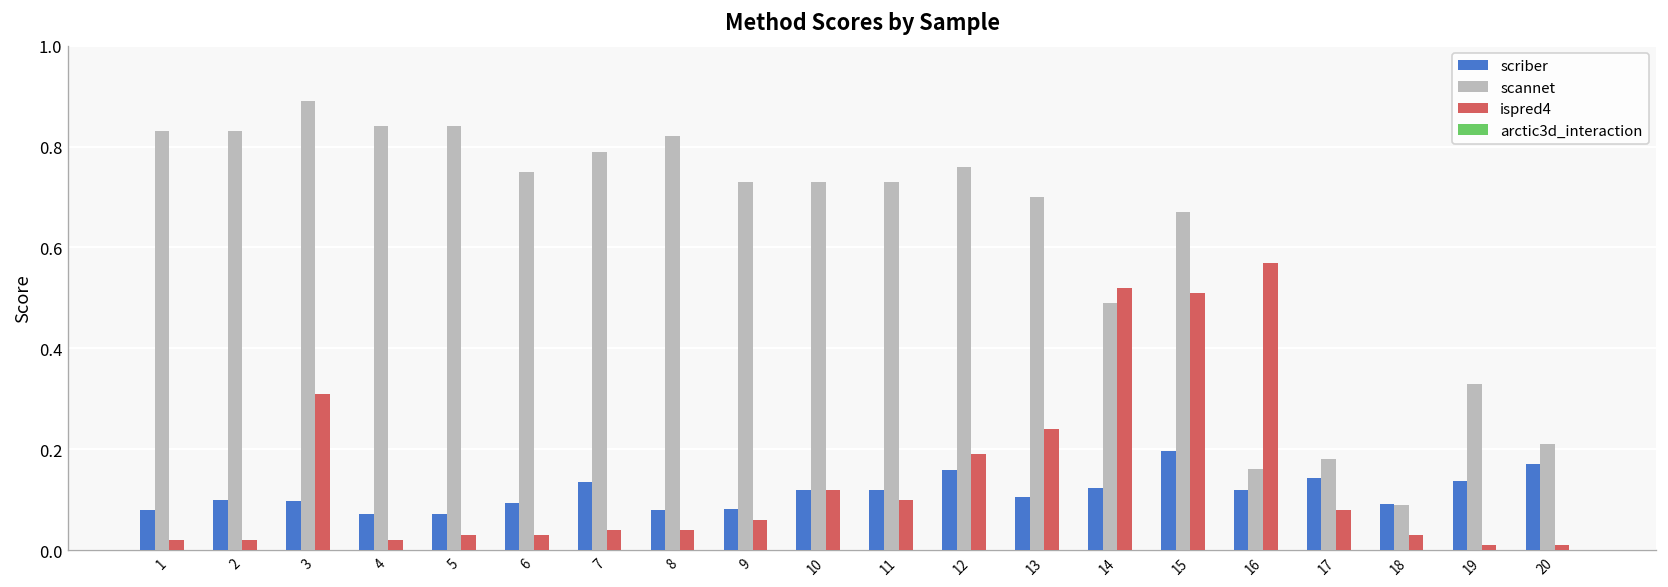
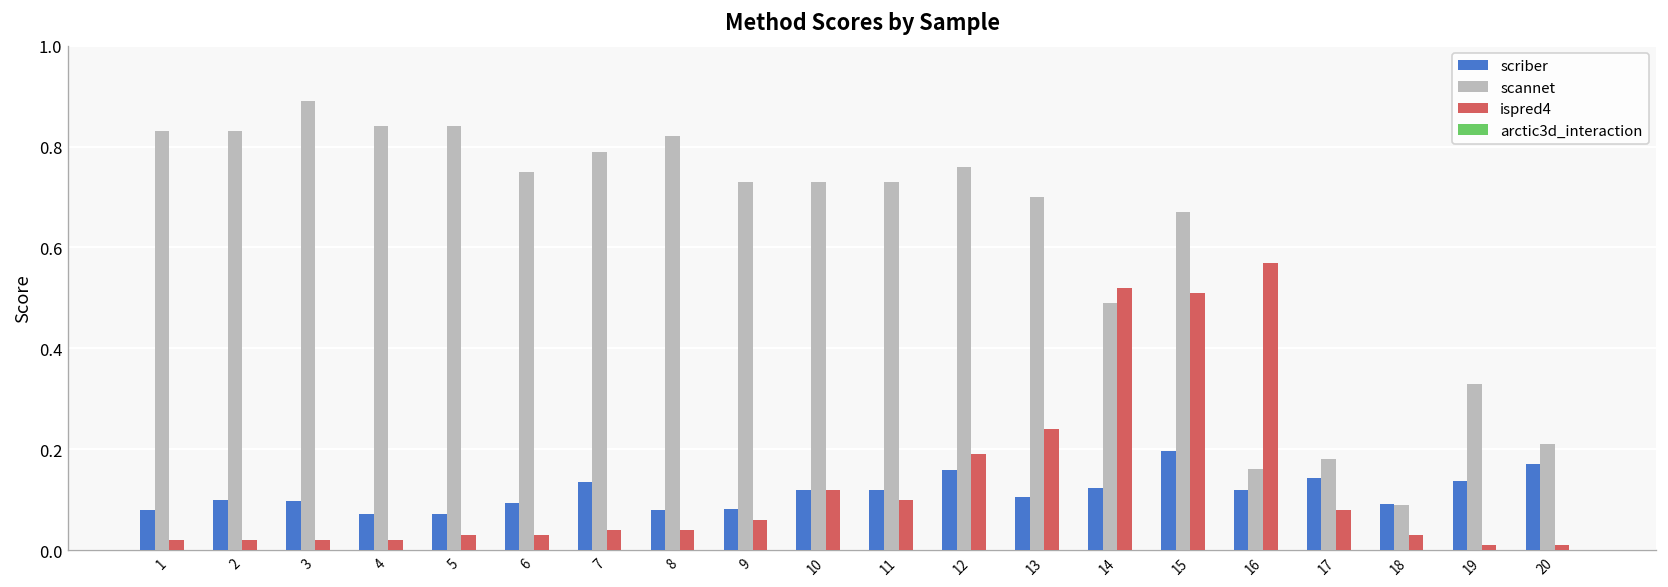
  {
    "scriber": {
      "1": 0.08,
      "2": 0.10,
      "3": 0.10,
      "4": 0.07,
      "5": 0.07,
      "6": 0.09,
      "7": 0.14,
      "8": 0.08,
      "9": 0.08,
      "10": 0.12,
      "11": 0.12,
      "12": 0.16,
      "13": 0.11,
      "14": 0.12,
      "15": 0.20,
      "16": 0.12,
      "17": 0.14,
      "18": 0.09,
      "19": 0.14,
      "20": 0.17
    },
    "scannet": {
      "1": 0.83,
      "2": 0.83,
      "3": 0.89,
      "4": 0.84,
      "5": 0.84,
      "6": 0.75,
      "7": 0.79,
      "8": 0.82,
      "9": 0.73,
      "10": 0.73,
      "11": 0.73,
      "12": 0.76,
      "13": 0.70,
      "14": 0.49,
      "15": 0.67,
      "16": 0.16,
      "17": 0.18,
      "18": 0.09,
      "19": 0.33,
      "20": 0.21
    },
    "ispred4": {
      "1": 0.02,
      "2": 0.02,
-     "3": 0.31,
+     "3": 0.02,
      "4": 0.02,
      "5": 0.03,
      "6": 0.03,
      "7": 0.04,
      "8": 0.04,
      "9": 0.06,
      "10": 0.12,
      "11": 0.10,
      "12": 0.19,
      "13": 0.24,
      "14": 0.52,
      "15": 0.51,
      "16": 0.57,
      "17": 0.08,
      "18": 0.03,
      "19": 0.01,
      "20": 0.01
    },
    "arctic3d_interaction": {
      "1": 0.00,
      "2": 0.00,
      "3": 0.00,
      "4": 0.00,
      "5": 0.00,
      "6": 0.00,
      "7": 0.00,
      "8": 0.00,
      "9": 0.00,
      "10": 0.00,
      "11": 0.00,
      "12": 0.00,
      "13": 0.00,
      "14": 0.00,
      "15": 0.00,
      "16": 0.00,
      "17": 0.00,
      "18": 0.00,
      "19": 0.00,
      "20": 0.00
    }
  }
